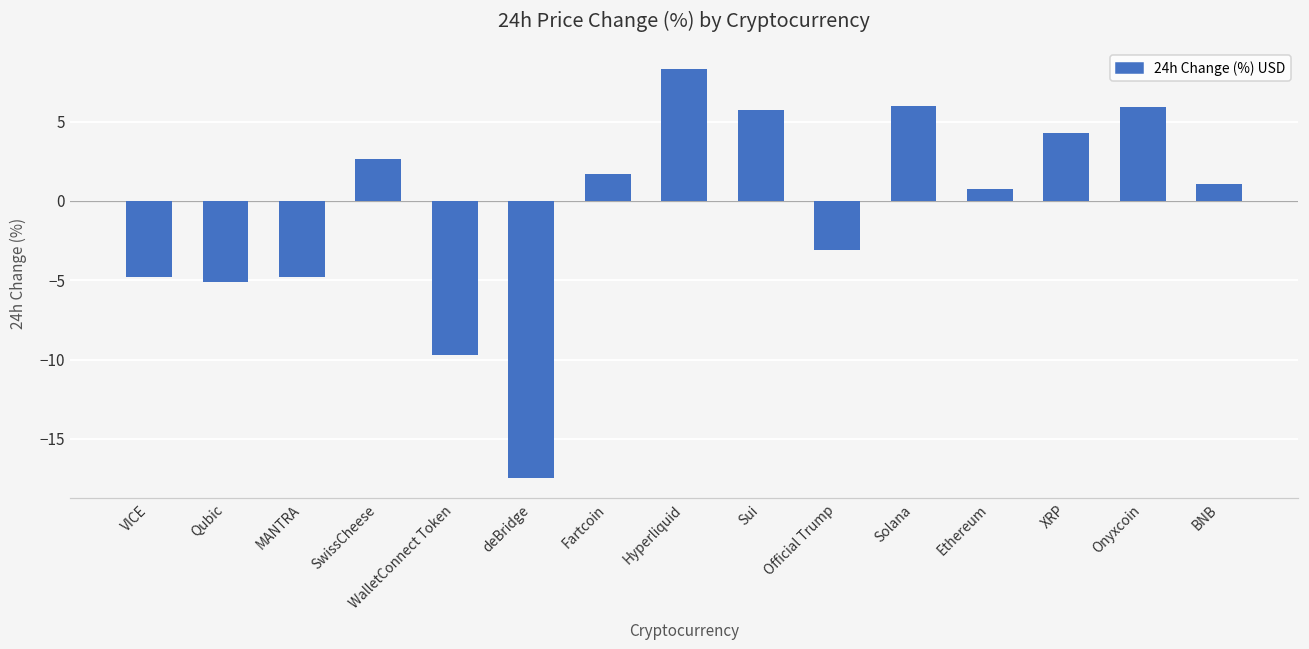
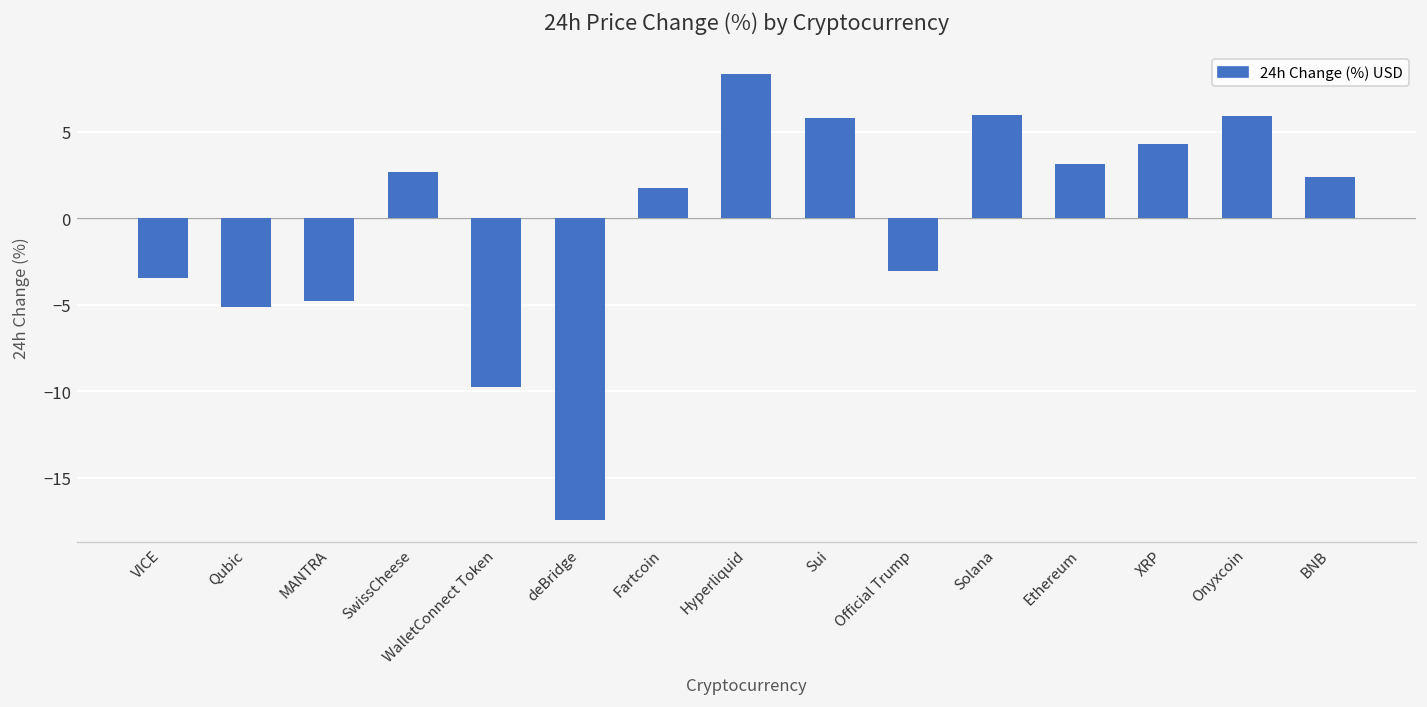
  {
-   "VICE": -4.8,
+   "VICE": -3.5,
    "Qubic": -5.1,
    "MANTRA": -4.8,
    "SwissCheese": 2.6,
    "WalletConnect Token": -9.7,
    "deBridge": -17.5,
    "Fartcoin": 1.7,
    "Hyperliquid": 8.3,
    "Sui": 5.8,
    "Official Trump": -3.1,
    "Solana": 6.0,
-   "Ethereum": 0.8,
+   "Ethereum": 3.1,
    "XRP": 4.3,
    "Onyxcoin": 5.9,
-   "BNB": 1.1
+   "BNB": 2.4
  }
